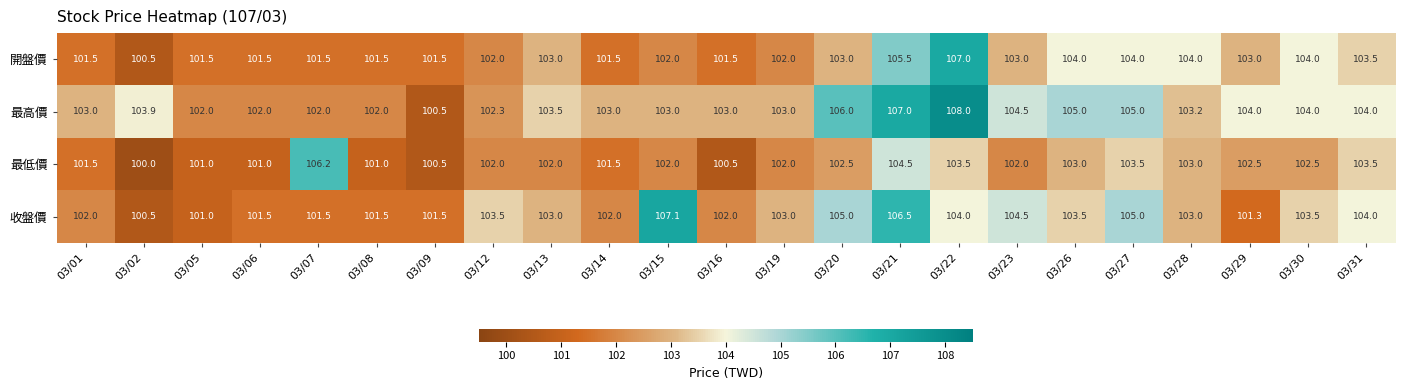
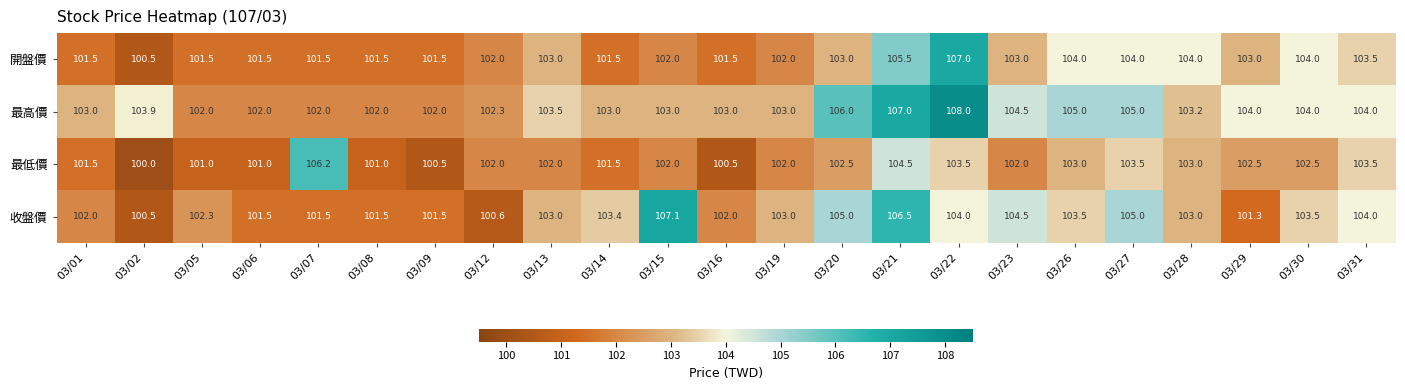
  {
    "開盤價": {
      "03/01": 101.5,
      "03/02": 100.5,
      "03/05": 101.5,
      "03/06": 101.5,
      "03/07": 101.5,
      "03/08": 101.5,
      "03/09": 101.5,
      "03/12": 102.0,
      "03/13": 103.0,
      "03/14": 101.5,
      "03/15": 102.0,
      "03/16": 101.5,
      "03/19": 102.0,
      "03/20": 103.0,
      "03/21": 105.5,
      "03/22": 107.0,
      "03/23": 103.0,
      "03/26": 104.0,
      "03/27": 104.0,
      "03/28": 104.0,
      "03/29": 103.0,
      "03/30": 104.0,
      "03/31": 103.5
    },
    "最高價": {
      "03/01": 103.0,
      "03/02": 103.9,
      "03/05": 102.0,
      "03/06": 102.0,
      "03/07": 102.0,
      "03/08": 102.0,
-     "03/09": 100.5,
+     "03/09": 102.0,
      "03/12": 102.3,
      "03/13": 103.5,
      "03/14": 103.0,
      "03/15": 103.0,
      "03/16": 103.0,
      "03/19": 103.0,
      "03/20": 106.0,
      "03/21": 107.0,
      "03/22": 108.0,
      "03/23": 104.5,
      "03/26": 105.0,
      "03/27": 105.0,
      "03/28": 103.2,
      "03/29": 104.0,
      "03/30": 104.0,
      "03/31": 104.0
    },
    "最低價": {
      "03/01": 101.5,
      "03/02": 100.0,
      "03/05": 101.0,
      "03/06": 101.0,
      "03/07": 106.2,
      "03/08": 101.0,
      "03/09": 100.5,
      "03/12": 102.0,
      "03/13": 102.0,
      "03/14": 101.5,
      "03/15": 102.0,
      "03/16": 100.5,
      "03/19": 102.0,
      "03/20": 102.5,
      "03/21": 104.5,
      "03/22": 103.5,
      "03/23": 102.0,
      "03/26": 103.0,
      "03/27": 103.5,
      "03/28": 103.0,
      "03/29": 102.5,
      "03/30": 102.5,
      "03/31": 103.5
    },
    "收盤價": {
      "03/01": 102.0,
      "03/02": 100.5,
-     "03/05": 101.0,
+     "03/05": 102.3,
      "03/06": 101.5,
      "03/07": 101.5,
      "03/08": 101.5,
      "03/09": 101.5,
-     "03/12": 103.5,
+     "03/12": 100.6,
      "03/13": 103.0,
-     "03/14": 102.0,
+     "03/14": 103.4,
      "03/15": 107.1,
      "03/16": 102.0,
      "03/19": 103.0,
      "03/20": 105.0,
      "03/21": 106.5,
      "03/22": 104.0,
      "03/23": 104.5,
      "03/26": 103.5,
      "03/27": 105.0,
      "03/28": 103.0,
      "03/29": 101.3,
      "03/30": 103.5,
      "03/31": 104.0
    }
  }
